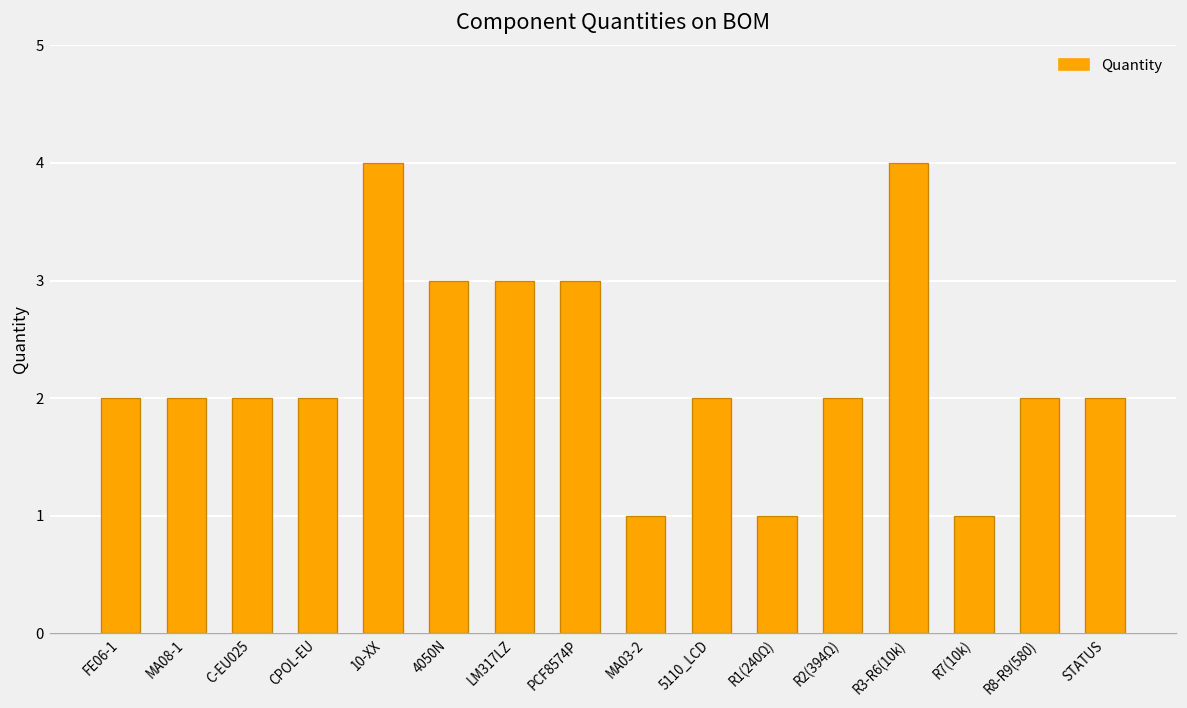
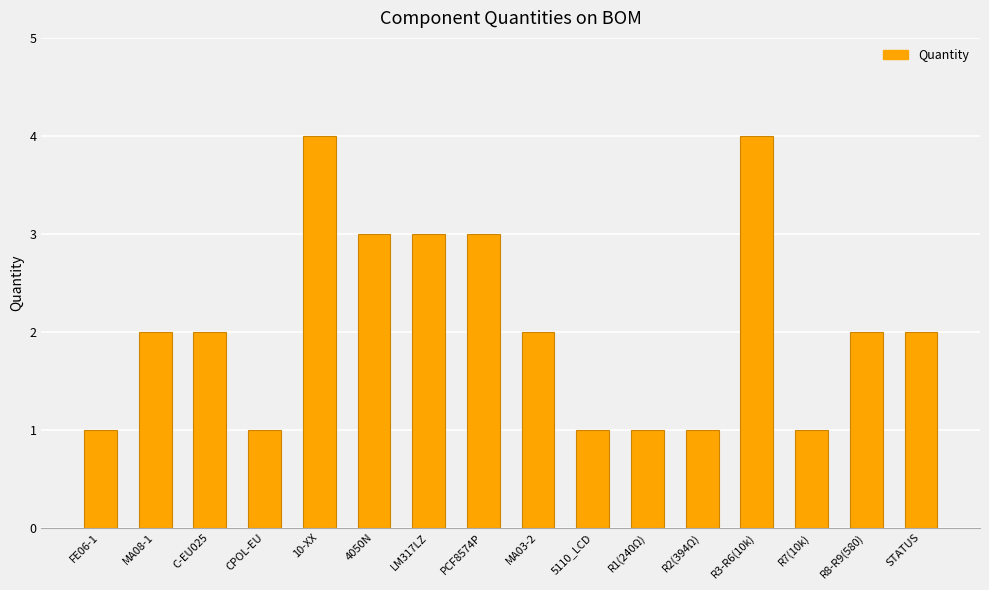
  {
-   "FE06-1": 2,
+   "FE06-1": 1,
    "MA08-1": 2,
    "C-EU025": 2,
-   "CPOL-EU": 2,
+   "CPOL-EU": 1,
    "10-XX": 4,
    "4050N": 3,
    "LM317LZ": 3,
    "PCF8574P": 3,
-   "MA03-2": 1,
-   "5110_LCD": 2,
+   "MA03-2": 2,
+   "5110_LCD": 1,
    "R1(240Ω)": 1,
-   "R2(394Ω)": 2,
+   "R2(394Ω)": 1,
    "R3-R6(10k)": 4,
    "R7(10k)": 1,
    "R8-R9(580)": 2,
    "STATUS": 2
  }
